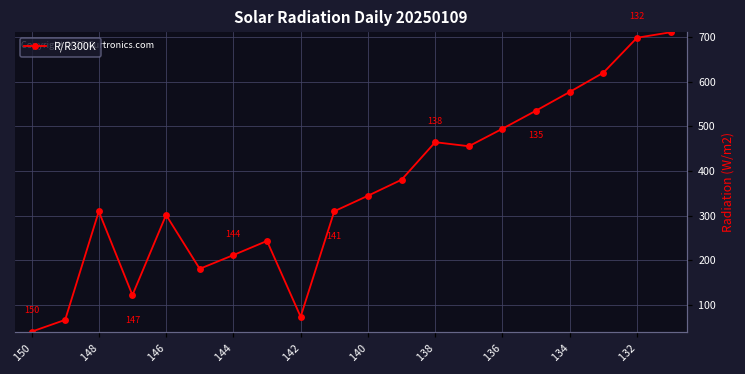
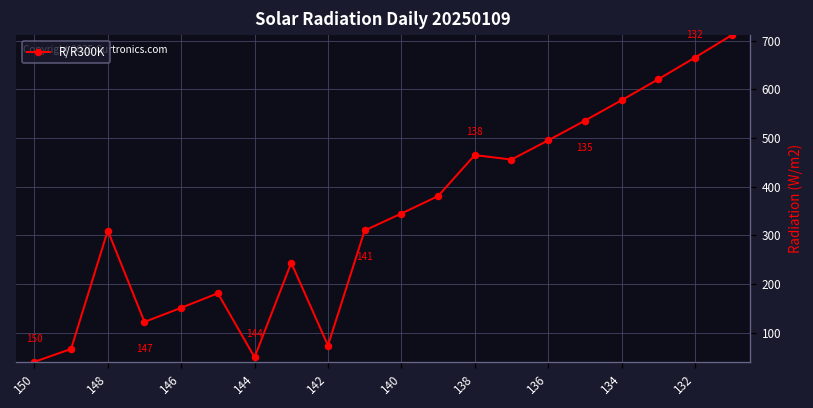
  {
    "148": 310,
-   "146": 300,
-   "144": 210,
+   "146": 150,
+   "144": 50,
    "142": 70,
    "140": 340,
    "136": 490,
    "134": 580,
-   "132": 700
+   "132": 670
  }
